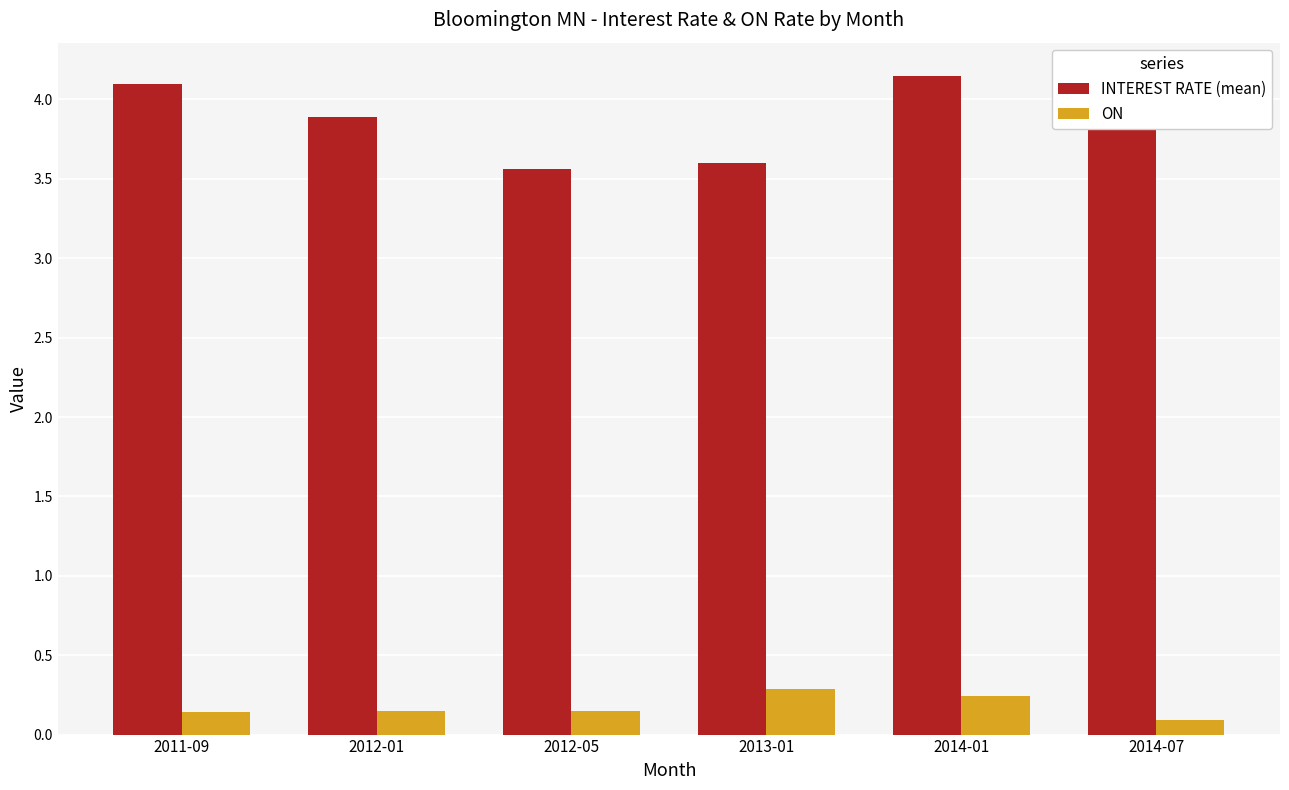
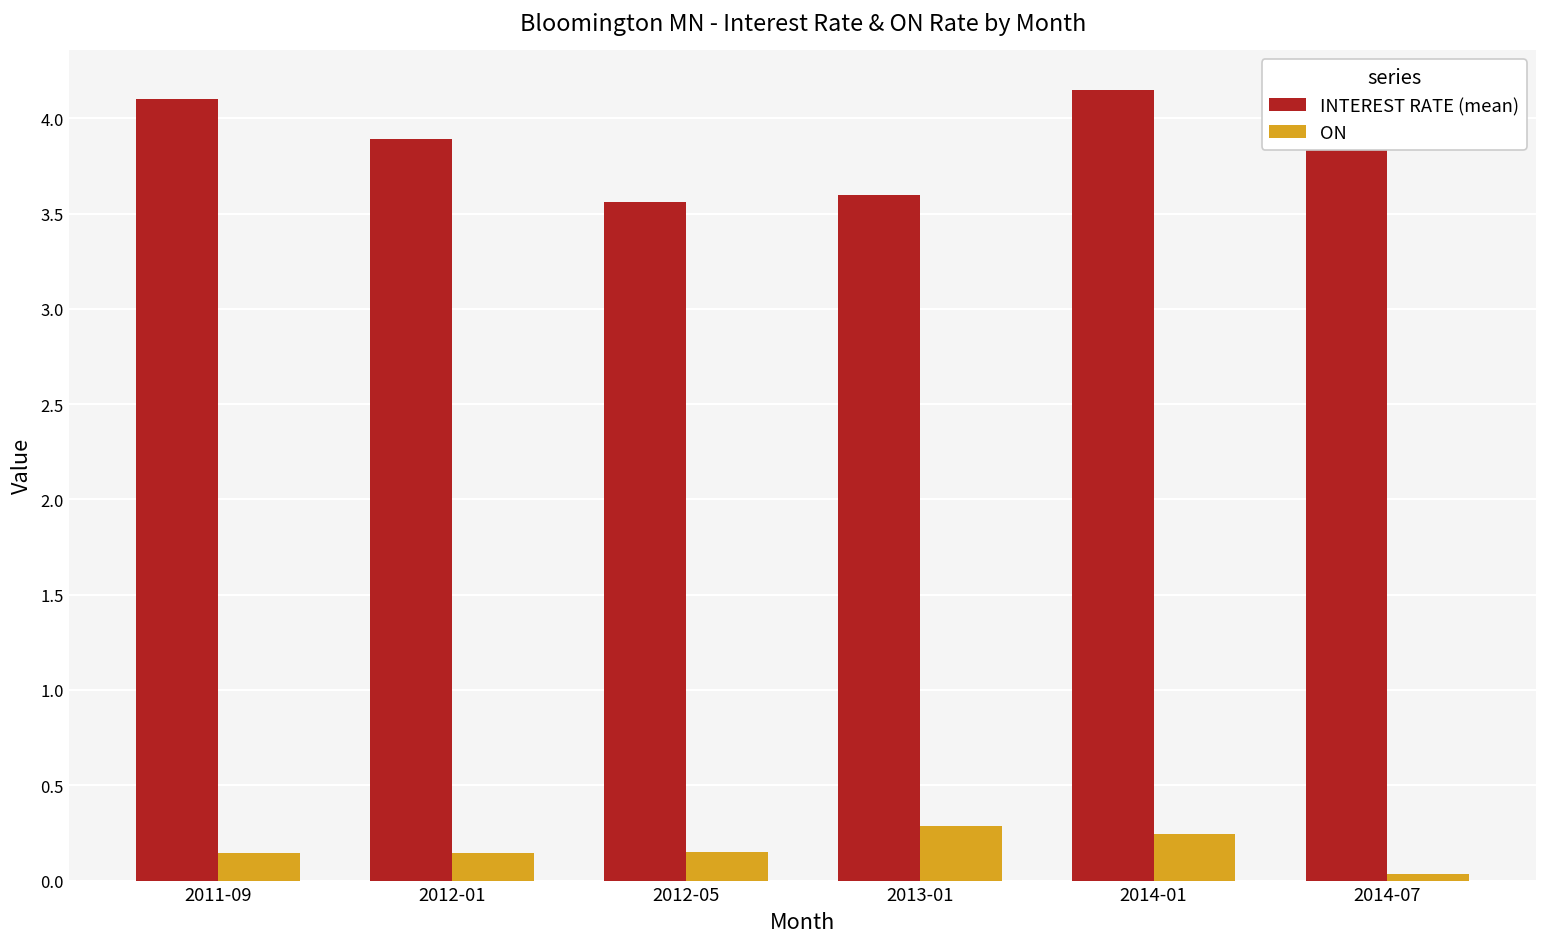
  {
    "INTEREST RATE (mean)": {
      "2011-09": 4.10,
      "2012-01": 3.89,
      "2012-05": 3.56,
      "2013-01": 3.60,
      "2014-01": 4.15
    },
    "ON": {
      "2011-09": 0.15,
      "2012-01": 0.15,
      "2012-05": 0.15,
      "2013-01": 0.29,
      "2014-01": 0.24,
-     "2014-07": 0.09
+     "2014-07": 0.03
    }
  }
